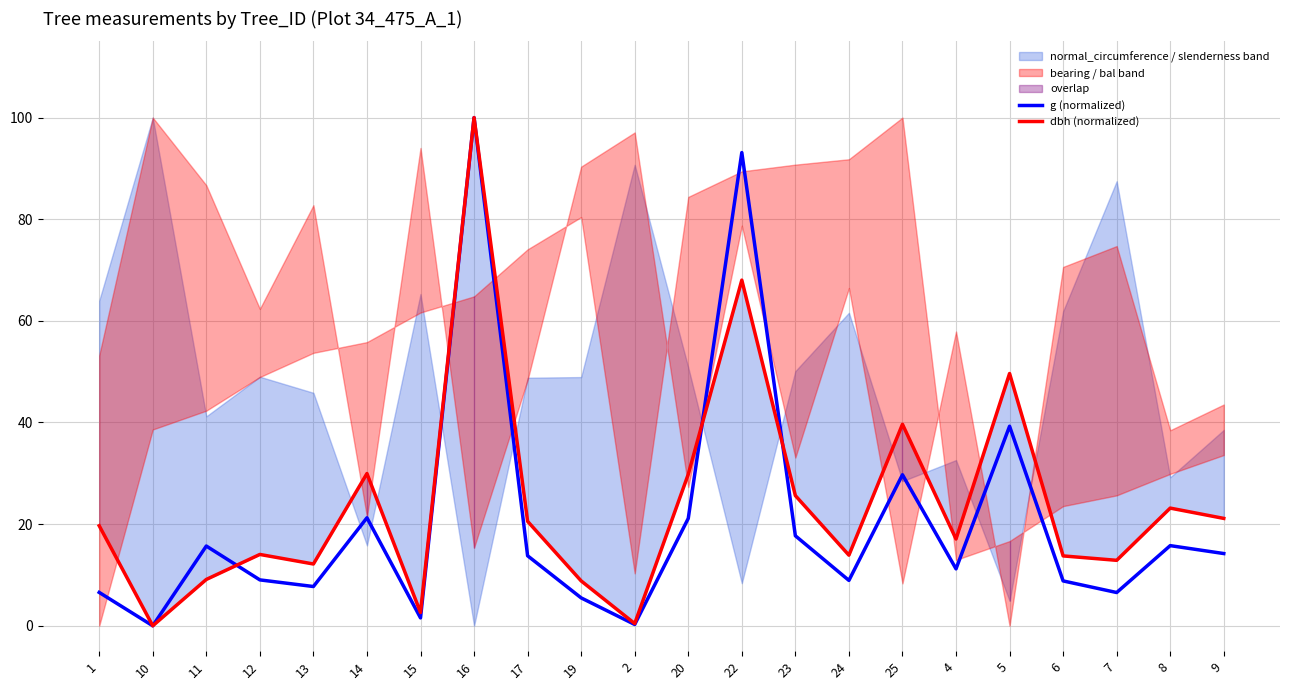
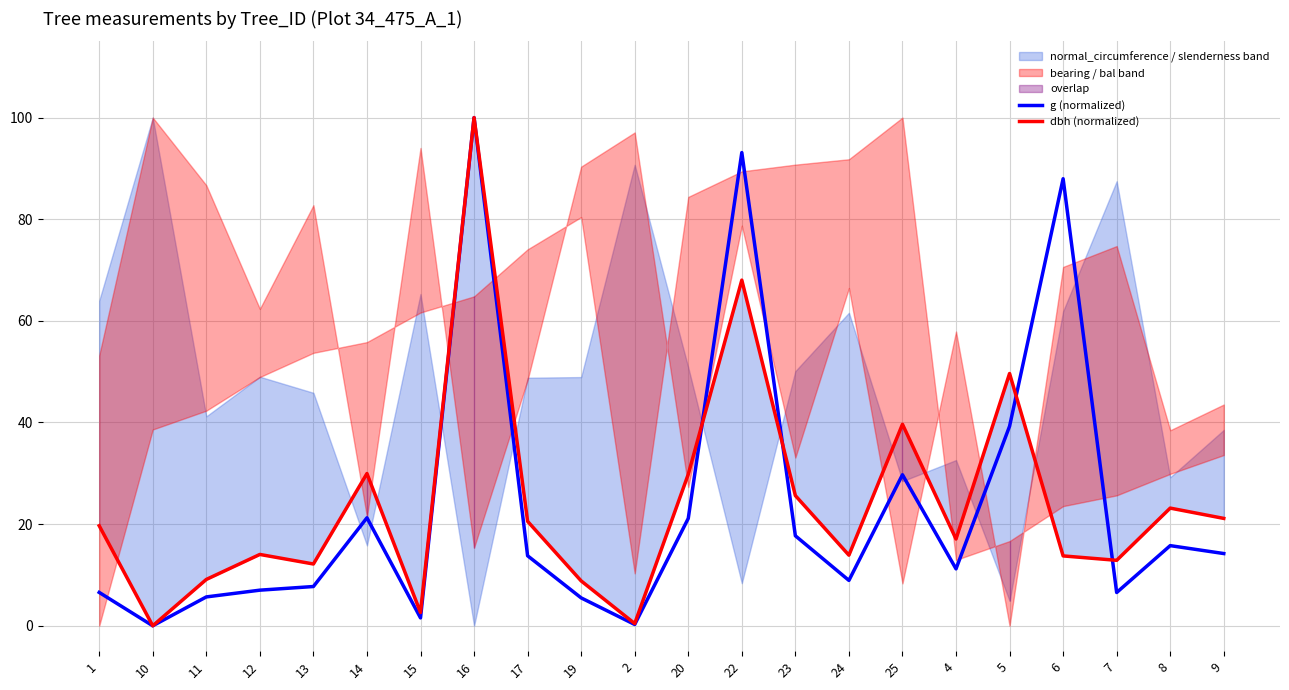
  {
    "g (normalized)": {
      "1": 7,
-     "11": 16,
-     "12": 9,
+     "11": 6,
+     "12": 7,
      "13": 8,
      "14": 21,
      "15": 2,
      "17": 14,
      "19": 5,
      "20": 21,
      "22": 93,
      "23": 18,
      "24": 9,
      "25": 30,
      "4": 11,
      "5": 39,
-     "6": 9,
+     "6": 88,
      "7": 7,
      "8": 16,
      "9": 14
    }
  }
